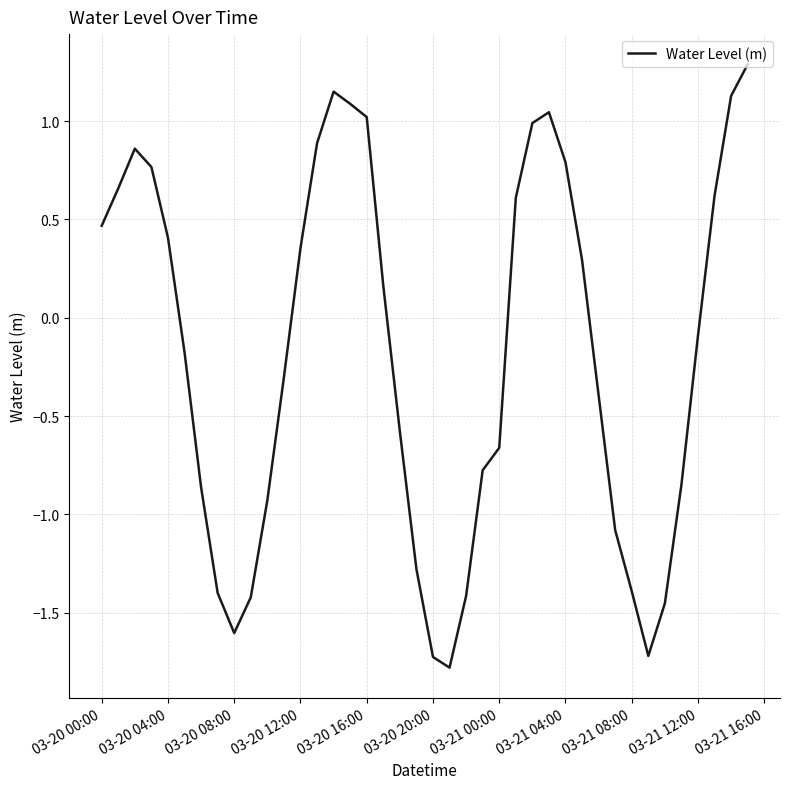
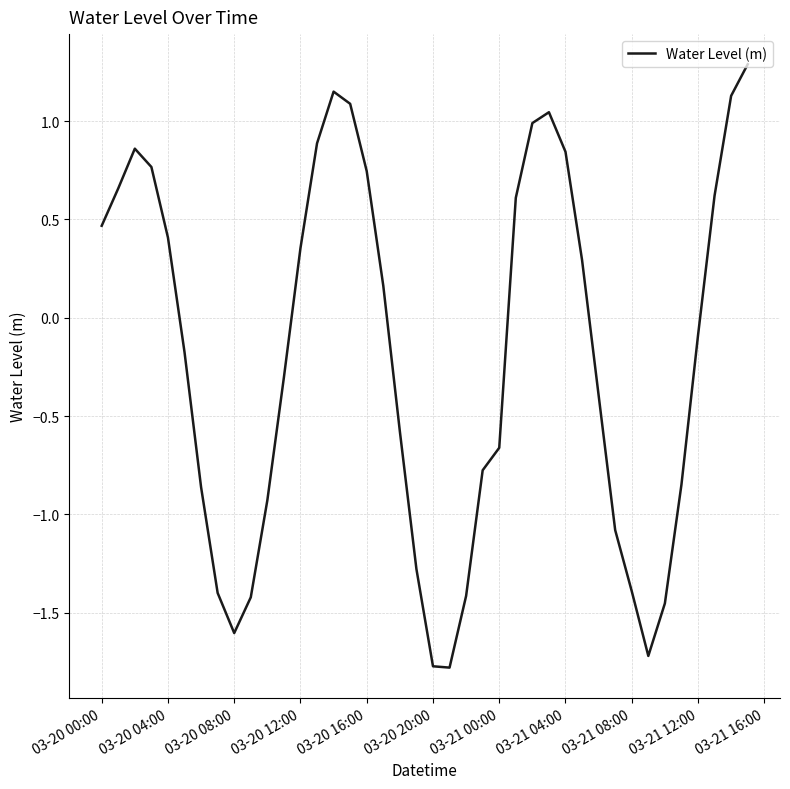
  {
    "03-20 00:00": 0.47,
    "03-20 04:00": 0.41,
    "03-20 08:00": -1.60,
    "03-20 12:00": 0.35,
-   "03-20 16:00": 1.02,
-   "03-20 20:00": -1.72,
+   "03-20 16:00": 0.74,
+   "03-20 20:00": -1.77,
    "03-21 00:00": -0.66,
-   "03-21 04:00": 0.79,
+   "03-21 04:00": 0.84,
    "03-21 08:00": -1.39,
    "03-21 12:00": -0.09
  }
